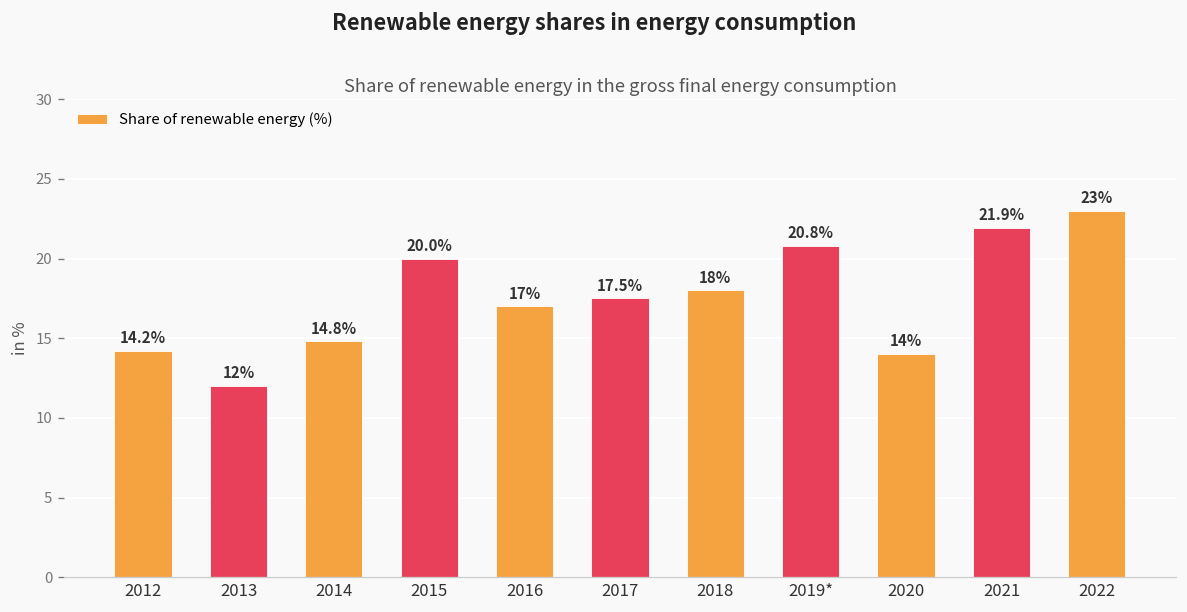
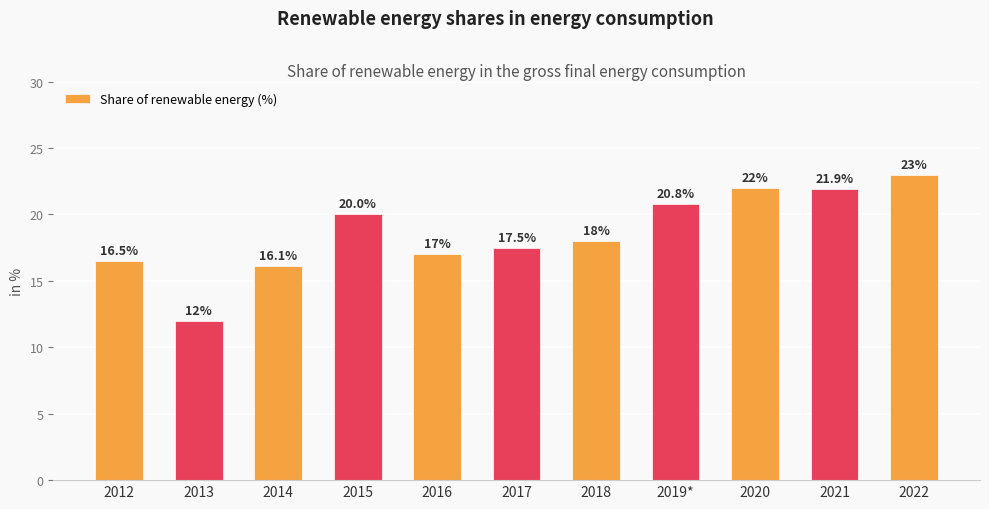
  {
-   "2012": "14.2%",
+   "2012": "16.5%",
    "2013": "12%",
-   "2014": "14.8%",
+   "2014": "16.1%",
    "2015": "20.0%",
    "2016": "17%",
    "2017": "17.5%",
    "2018": "18%",
    "2019*": "20.8%",
-   "2020": "14%",
+   "2020": "22%",
    "2021": "21.9%",
    "2022": "23%"
  }
